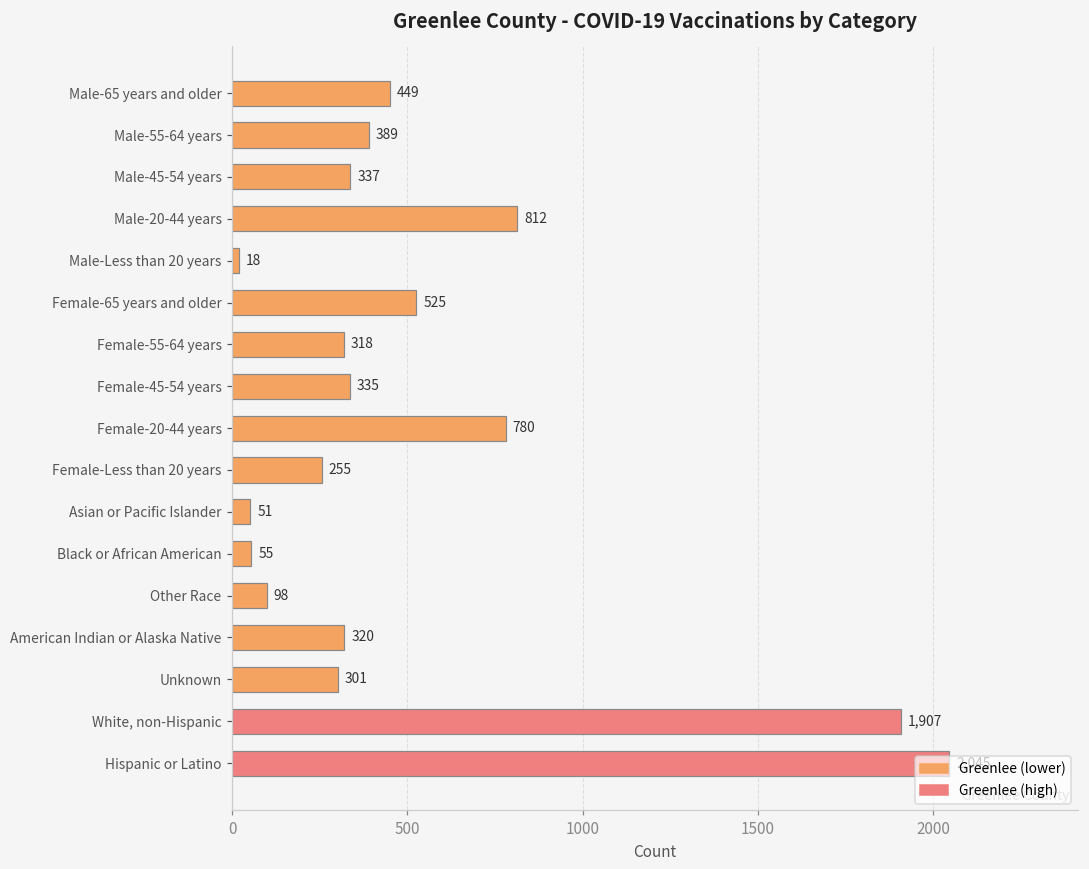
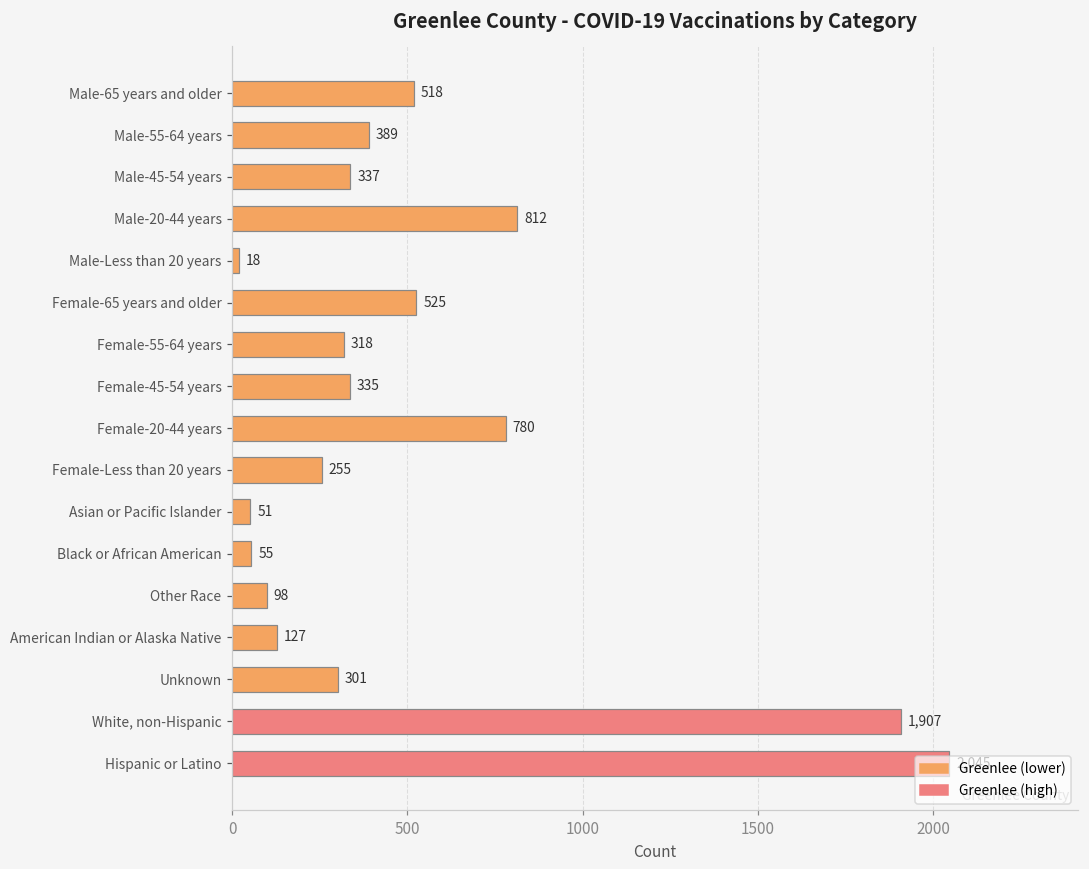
  {
-   "Male-65 years and older": "449",
+   "Male-65 years and older": "518",
    "Male-55-64 years": "389",
    "Male-45-54 years": "337",
    "Male-20-44 years": "812",
    "Male-Less than 20 years": "18",
    "Female-65 years and older": "525",
    "Female-55-64 years": "318",
    "Female-45-54 years": "335",
    "Female-20-44 years": "780",
    "Female-Less than 20 years": "255",
    "Asian or Pacific Islander": "51",
    "Black or African American": "55",
    "Other Race": "98",
-   "American Indian or Alaska Native": "320",
+   "American Indian or Alaska Native": "127",
    "Unknown": "301",
    "White, non-Hispanic": "1,907"
  }
